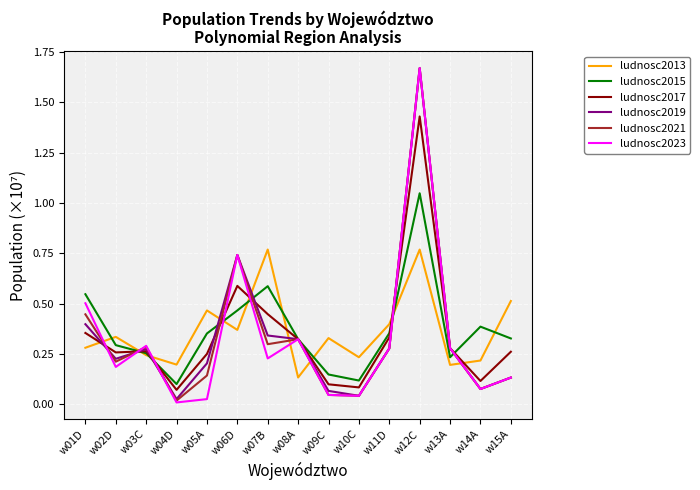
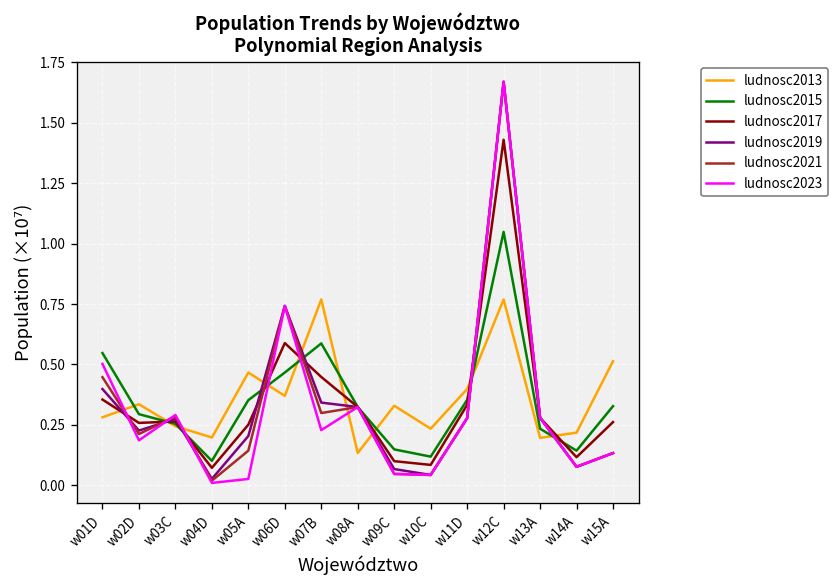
  {
    "ludnosc2013": {
      "w01D": 0.28,
      "w02D": 0.34,
      "w04D": 0.20,
      "w05A": 0.47,
      "w06D": 0.37,
      "w07B": 0.77,
      "w08A": 0.13,
      "w09C": 0.33,
      "w10C": 0.23,
      "w11D": 0.40,
      "w12C": 0.77,
      "w13A": 0.20,
      "w14A": 0.22,
      "w15A": 0.51
    },
    "ludnosc2015": {
      "w01D": 0.55,
      "w02D": 0.29,
      "w04D": 0.10,
      "w05A": 0.35,
      "w06D": 0.47,
      "w07B": 0.59,
      "w09C": 0.15,
      "w10C": 0.12,
      "w11D": 0.35,
      "w12C": 1.05,
      "w13A": 0.23,
-     "w14A": 0.39,
+     "w14A": 0.14,
      "w15A": 0.33
    },
    "ludnosc2017": {
      "w01D": 0.35,
      "w02D": 0.26,
      "w04D": 0.07,
      "w05A": 0.25,
      "w06D": 0.59,
      "w07B": 0.45,
      "w09C": 0.10,
      "w10C": 0.08,
      "w11D": 0.33,
      "w12C": 1.43,
      "w14A": 0.12,
      "w15A": 0.26
    },
    "ludnosc2019": {
      "w01D": 0.40,
      "w02D": 0.23,
      "w05A": 0.20,
      "w07B": 0.34,
      "w09C": 0.07
    },
    "ludnosc2021": {
      "w01D": 0.45,
      "w02D": 0.21,
      "w05A": 0.14,
      "w07B": 0.30
    },
    "ludnosc2023": {
      "w01D": 0.50,
      "w02D": 0.19,
      "w05A": 0.03,
      "w07B": 0.23
    }
  }
